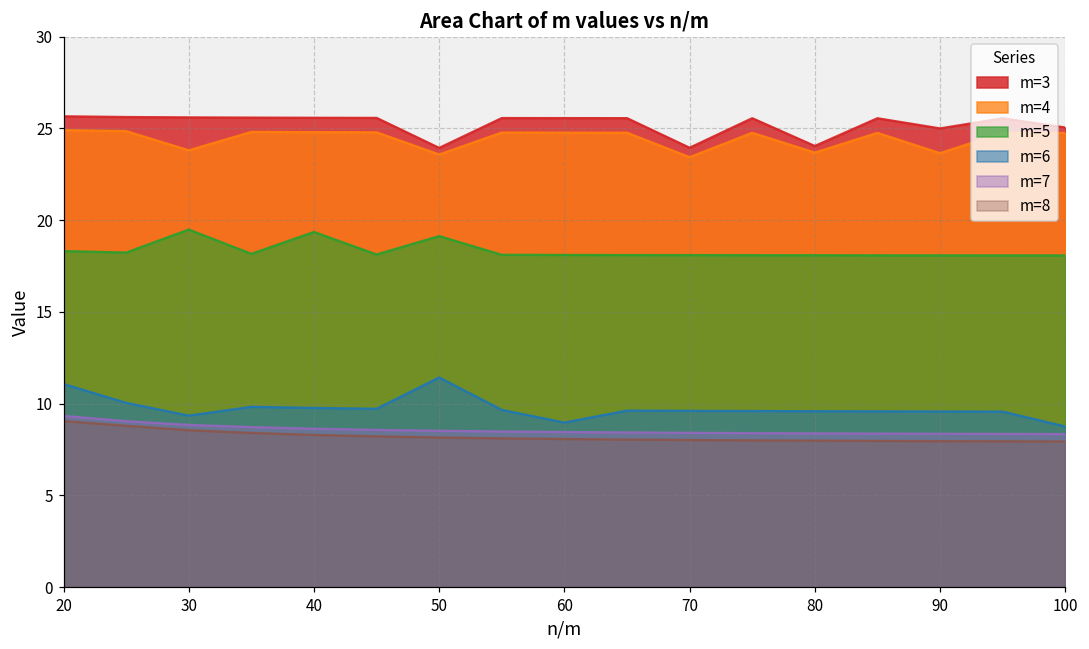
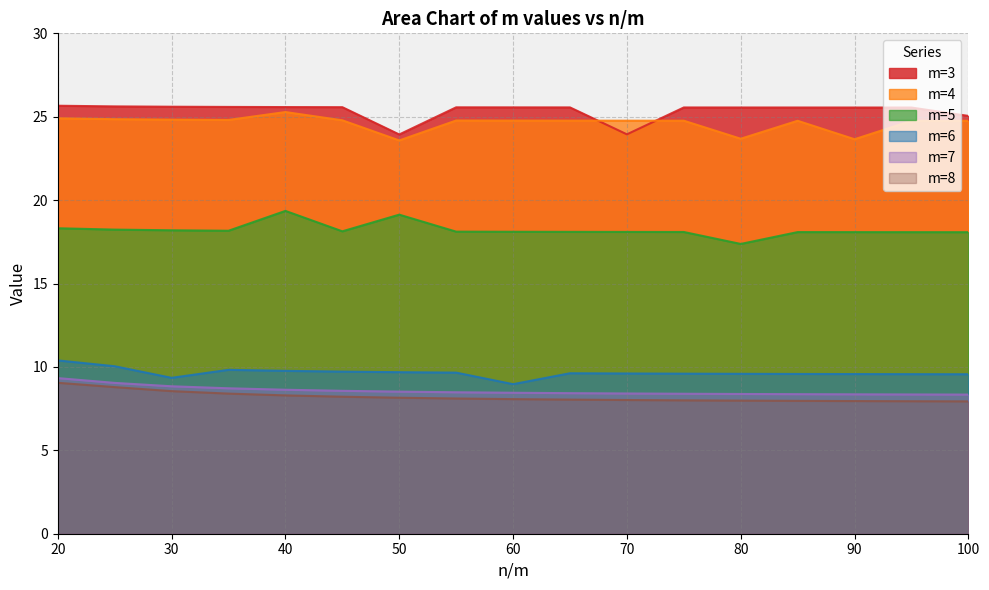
  {
    "m=3": {
      "20": 25.7,
      "30": 25.6,
      "40": 25.6,
      "50": 23.9,
      "60": 25.6,
      "70": 23.9,
-     "80": 24.0,
-     "90": 25.0,
+     "80": 25.6,
+     "90": 25.6,
      "100": 25.0
    },
    "m=4": {
      "20": 24.9,
-     "30": 23.8,
-     "40": 24.8,
+     "30": 24.8,
+     "40": 25.3,
      "50": 23.6,
      "60": 24.8,
-     "70": 23.4,
+     "70": 24.8,
      "80": 23.7,
      "90": 23.7,
      "100": 24.8
    },
    "m=5": {
      "20": 18.3,
-     "30": 19.5,
+     "30": 18.2,
      "40": 19.4,
      "50": 19.1,
      "60": 18.1,
      "70": 18.1,
-     "80": 18.1,
+     "80": 17.4,
      "90": 18.1,
      "100": 18.1
    },
    "m=6": {
-     "20": 11.1,
+     "20": 10.4,
      "30": 9.3,
      "40": 9.8,
-     "50": 11.4,
+     "50": 9.7,
      "60": 9.0,
      "70": 9.6,
      "80": 9.6,
      "90": 9.6,
-     "100": 8.8
+     "100": 9.6
    }
  }
